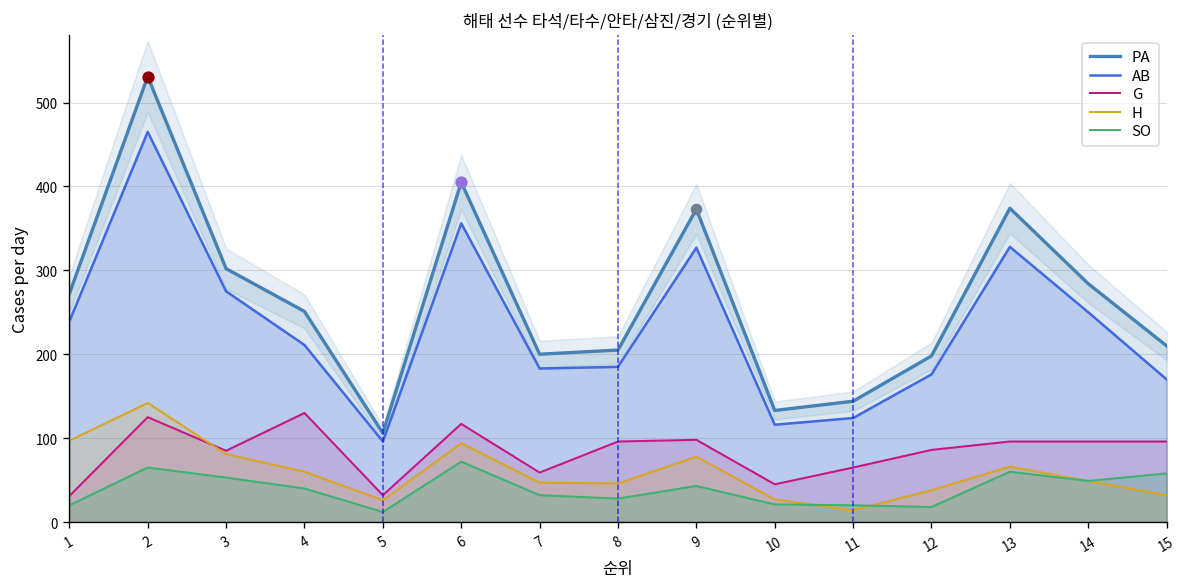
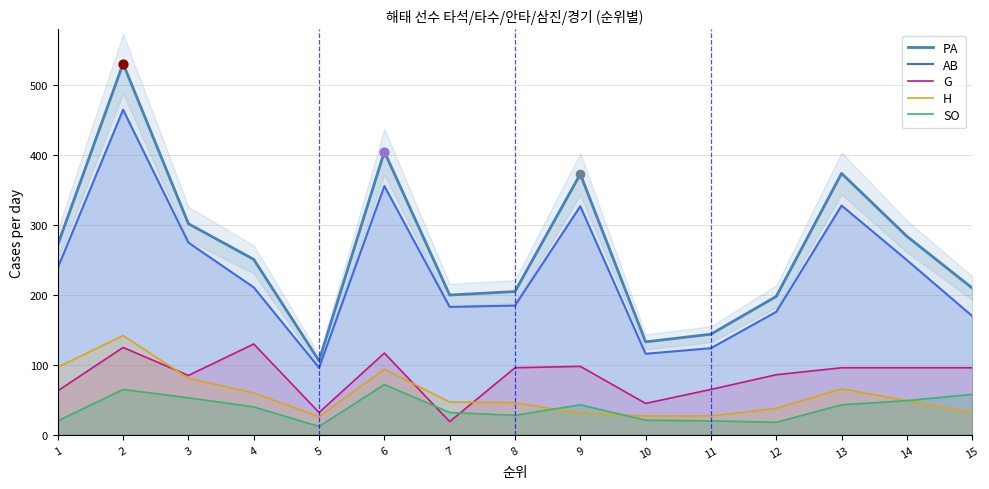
  {
    "G": {
-     "1": 30,
+     "1": 60,
      "2": 130,
      "3": 90,
      "4": 130,
      "5": 30,
      "6": 120,
-     "7": 60,
+     "7": 20,
      "8": 100,
      "9": 100,
      "10": 50,
      "11": 70,
      "12": 90,
      "13": 100,
      "14": 100,
      "15": 100
    },
    "H": {
      "1": 100,
      "2": 140,
      "3": 80,
      "4": 60,
      "5": 30,
      "6": 90,
      "7": 50,
      "8": 50,
-     "9": 80,
+     "9": 30,
      "10": 30,
-     "11": 10,
+     "11": 30,
      "12": 40,
      "13": 70,
      "15": 30
    },
    "SO": {
      "1": 20,
      "2": 70,
      "3": 50,
      "4": 40,
      "5": 10,
      "6": 70,
      "7": 30,
      "8": 30,
      "9": 40,
      "10": 20,
      "11": 20,
      "12": 20,
-     "13": 60,
+     "13": 40,
      "15": 60
    }
  }
